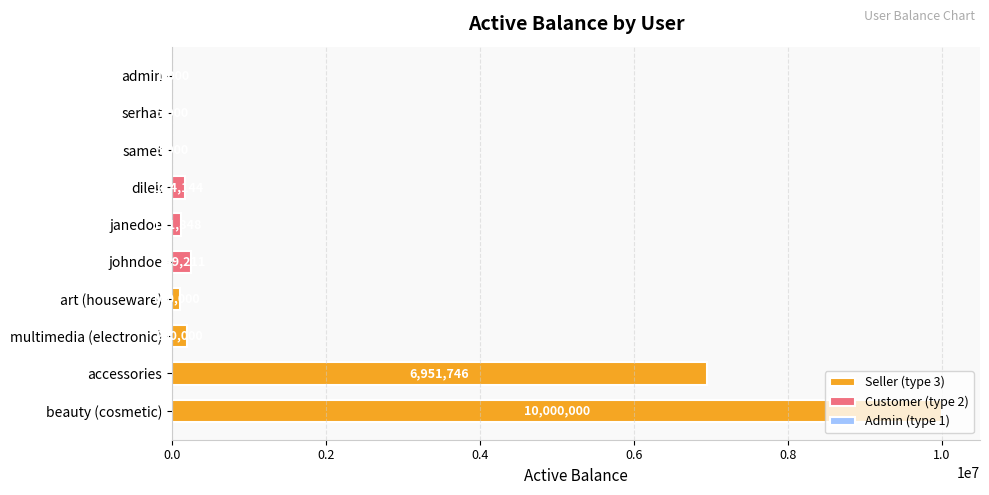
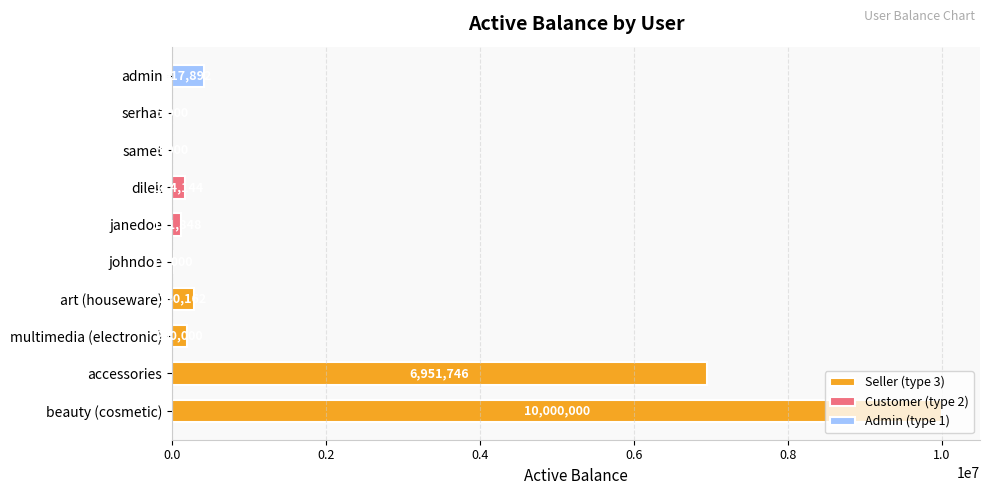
  {
    "Seller (type 3)": {
-     "art (houseware)": 100000,
+     "art (houseware)": 300000,
      "multimedia (electronic)": 200000
    },
    "Customer (type 2)": {
      "dilek": 200000,
      "janedoe": 100000,
-     "johndoe": 200000
+     "johndoe": 0
    },
    "Admin (type 1)": {
-     "admin": 0
+     "admin": 400000
    }
  }
